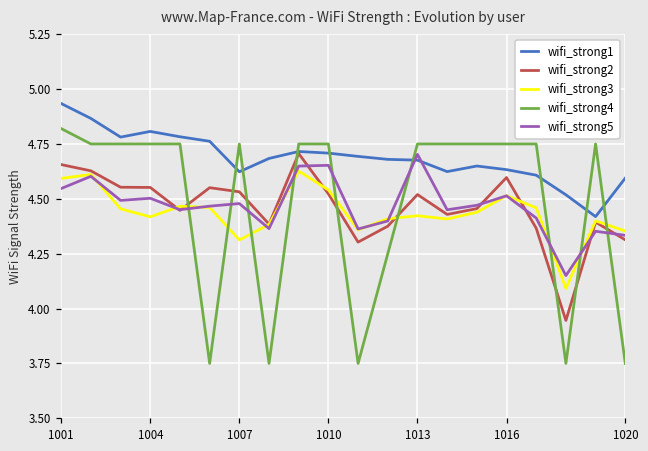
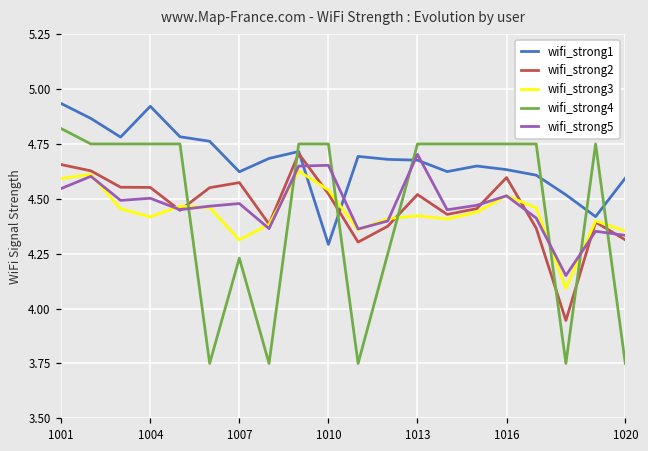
  {
    "wifi_strong1": {
      "1001": 4.93,
-     "1004": 4.81,
+     "1004": 4.92,
      "1007": 4.62,
-     "1010": 4.71,
+     "1010": 4.29,
      "1013": 4.68,
      "1016": 4.63,
      "1020": 4.59
    },
    "wifi_strong2": {
      "1001": 4.66,
      "1004": 4.55,
-     "1007": 4.53,
+     "1007": 4.57,
      "1010": 4.52,
      "1013": 4.52,
      "1016": 4.60,
      "1020": 4.31
    },
    "wifi_strong3": {
      "1001": 4.59,
      "1004": 4.42,
      "1007": 4.31,
      "1010": 4.54,
      "1013": 4.42,
      "1020": 4.35
    },
    "wifi_strong4": {
      "1001": 4.82,
      "1004": 4.75,
-     "1007": 4.75,
+     "1007": 4.23,
      "1010": 4.75,
      "1013": 4.75,
      "1016": 4.75,
      "1020": 3.75
    },
    "wifi_strong5": {
      "1001": 4.55,
      "1004": 4.50,
      "1007": 4.48,
      "1010": 4.65,
      "1013": 4.70,
      "1020": 4.33
    }
  }
